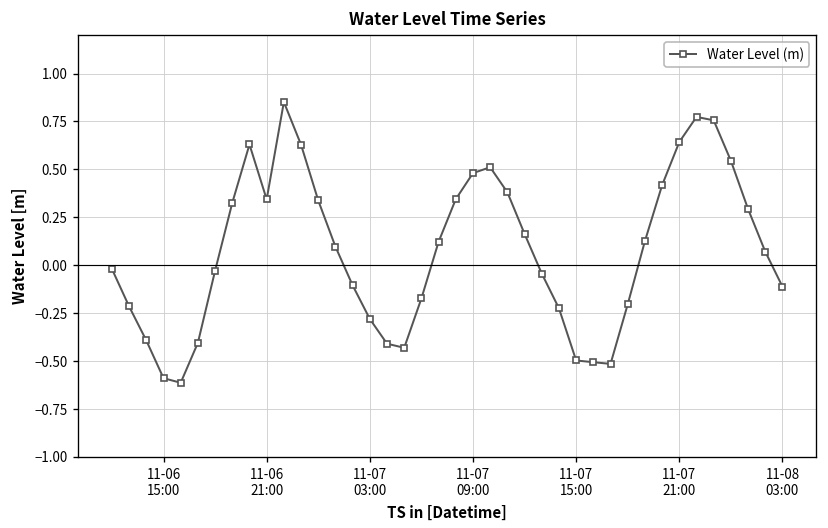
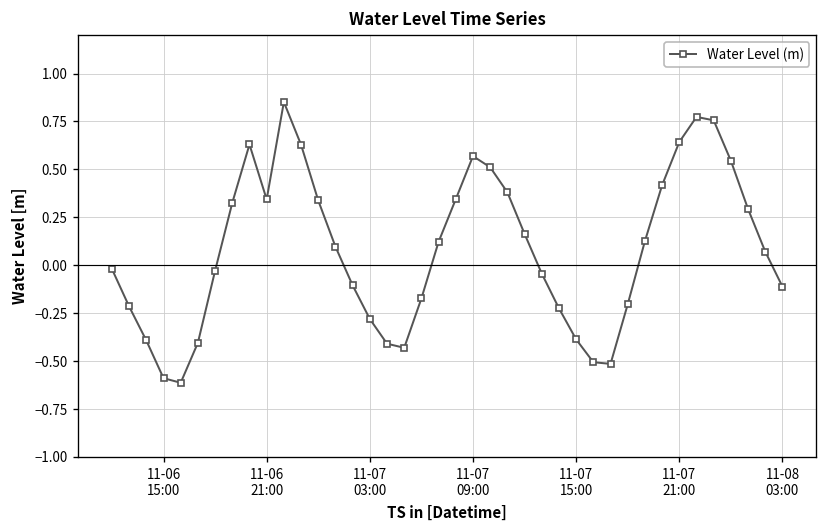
  {
    "11-06 15:00": -0.59,
    "11-06 21:00": 0.34,
    "11-07 03:00": -0.28,
-   "11-07 09:00": 0.48,
-   "11-07 15:00": -0.50,
+   "11-07 09:00": 0.57,
+   "11-07 15:00": -0.39,
    "11-07 21:00": 0.64,
    "11-08 03:00": -0.11
  }
